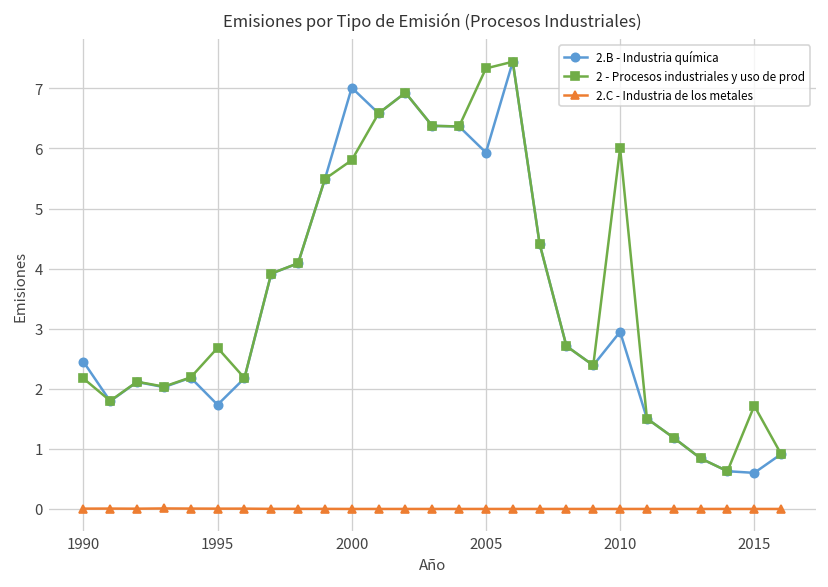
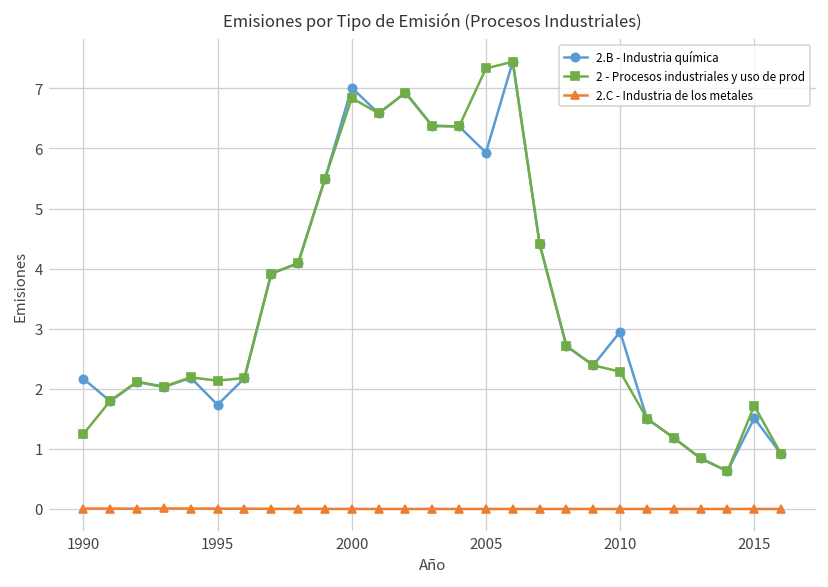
  {
    "2.B - Industria química": {
-     "1990": 2.5,
+     "1990": 2.2,
      "1995": 1.7,
      "2000": 7.0,
      "2005": 5.9,
      "2010": 2.9,
-     "2015": 0.6
+     "2015": 1.5
    },
    "2 - Procesos industriales y uso de prod": {
-     "1990": 2.2,
-     "1995": 2.7,
-     "2000": 5.8,
+     "1990": 1.2,
+     "1995": 2.1,
+     "2000": 6.8,
      "2005": 7.3,
-     "2010": 6.0,
+     "2010": 2.3,
      "2015": 1.7
    },
    "2.C - Industria de los metales": {
      "1990": 0.0,
      "1995": 0.0,
      "2000": 0.0,
      "2005": 0.0,
      "2010": 0.0,
      "2015": 0.0
    }
  }
